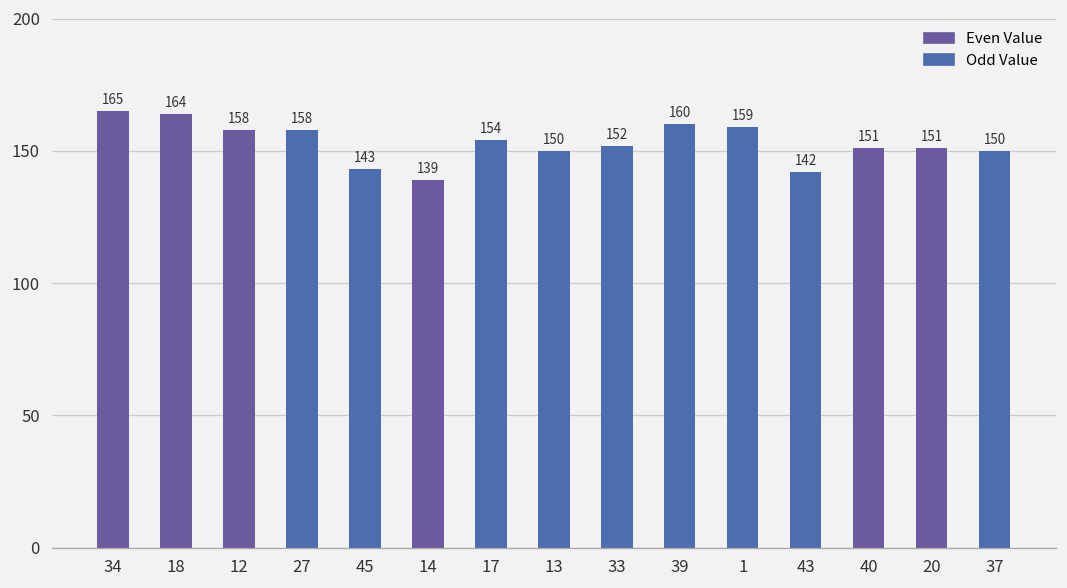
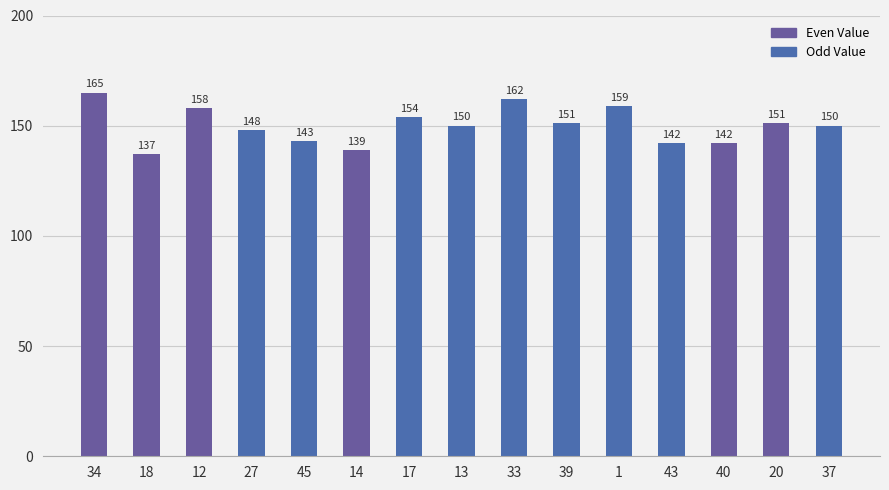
  {
    "34": 165,
-   "18": 164,
+   "18": 137,
    "12": 158,
-   "27": 158,
+   "27": 148,
    "45": 143,
    "14": 139,
    "17": 154,
    "13": 150,
-   "33": 152,
-   "39": 160,
+   "33": 162,
+   "39": 151,
    "1": 159,
    "43": 142,
-   "40": 151,
+   "40": 142,
    "20": 151,
    "37": 150
  }
